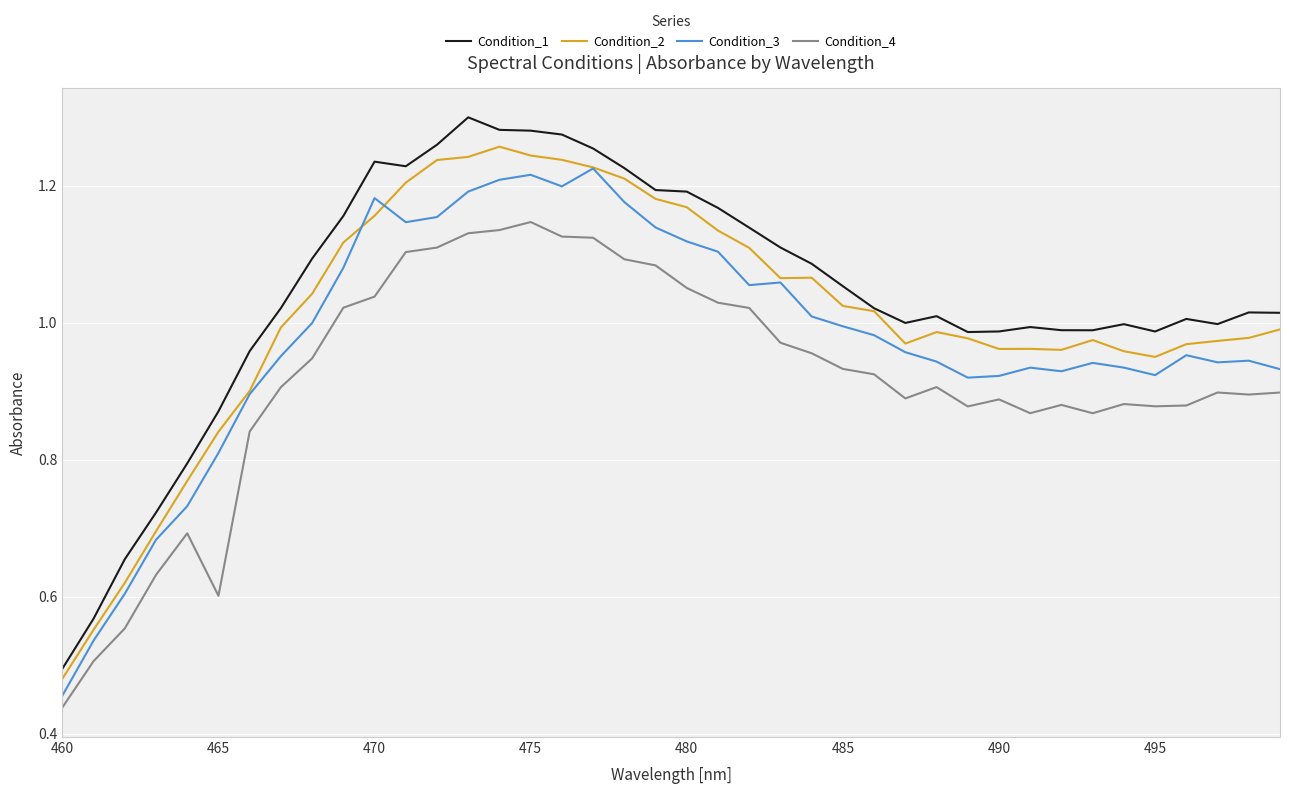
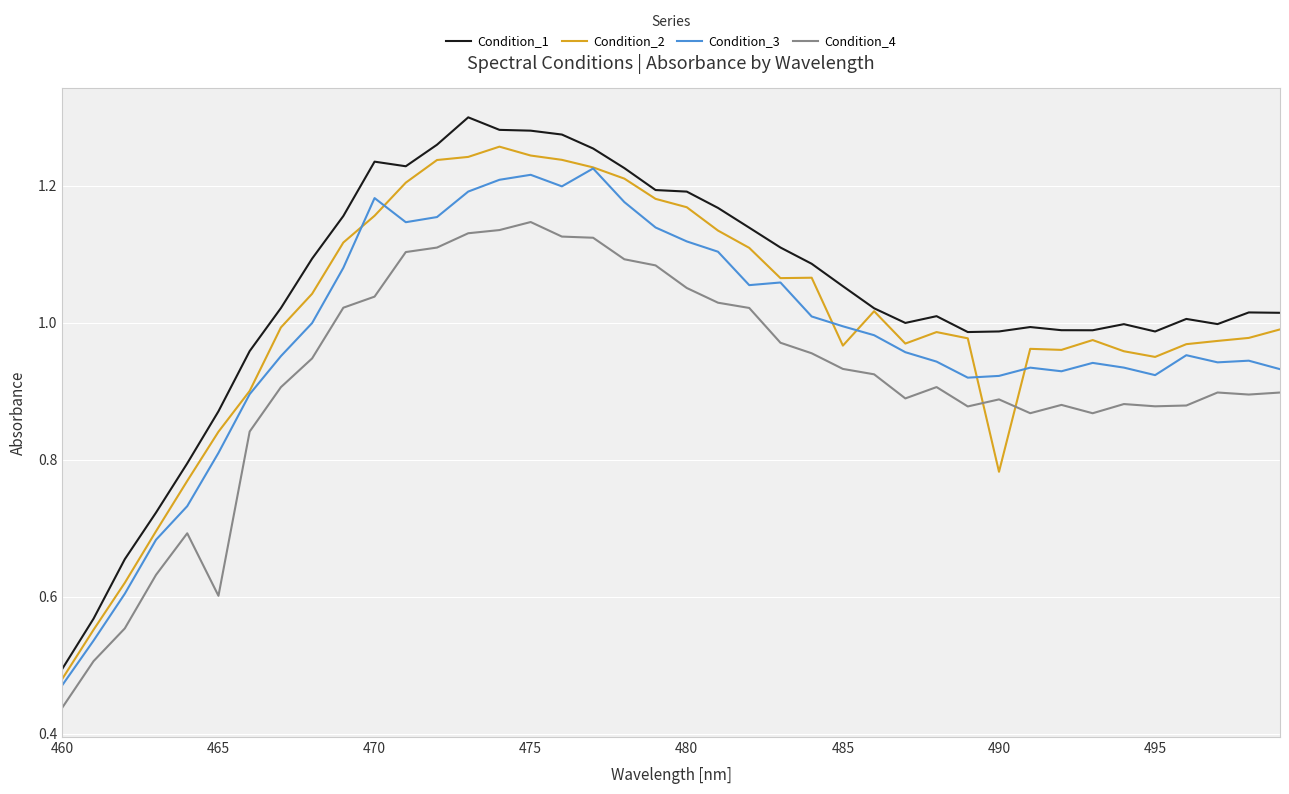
  {
    "Condition_1": {
      "460": 0.49,
      "465": 0.87,
      "470": 1.24,
      "475": 1.28,
      "480": 1.19,
      "485": 1.05,
      "490": 0.99,
      "495": 0.99
    },
    "Condition_2": {
      "460": 0.48,
      "465": 0.84,
      "470": 1.16,
      "475": 1.24,
      "480": 1.17,
-     "485": 1.02,
-     "490": 0.96,
+     "485": 0.97,
+     "490": 0.78,
      "495": 0.95
    },
    "Condition_3": {
-     "460": 0.46,
+     "460": 0.47,
      "465": 0.81,
      "470": 1.18,
      "475": 1.22,
      "480": 1.12,
      "485": 0.99,
      "490": 0.92,
      "495": 0.92
    },
    "Condition_4": {
      "460": 0.44,
      "465": 0.60,
      "470": 1.04,
      "475": 1.15,
      "480": 1.05,
      "485": 0.93,
      "490": 0.89,
      "495": 0.88
    }
  }
